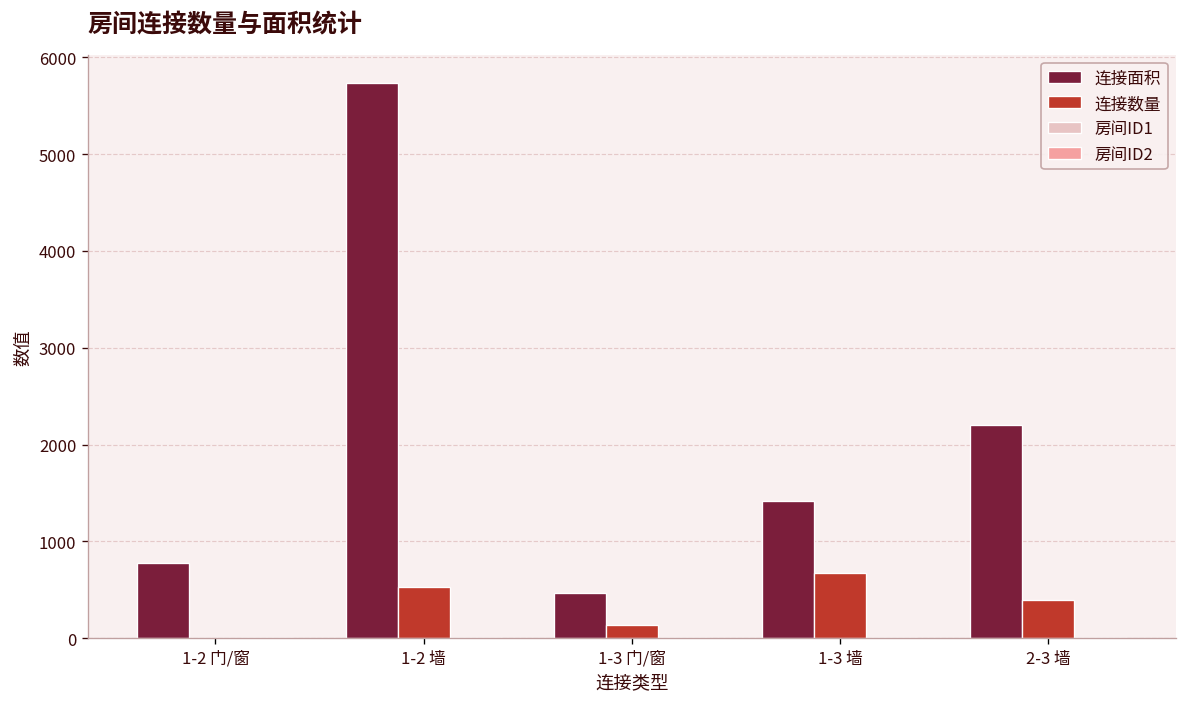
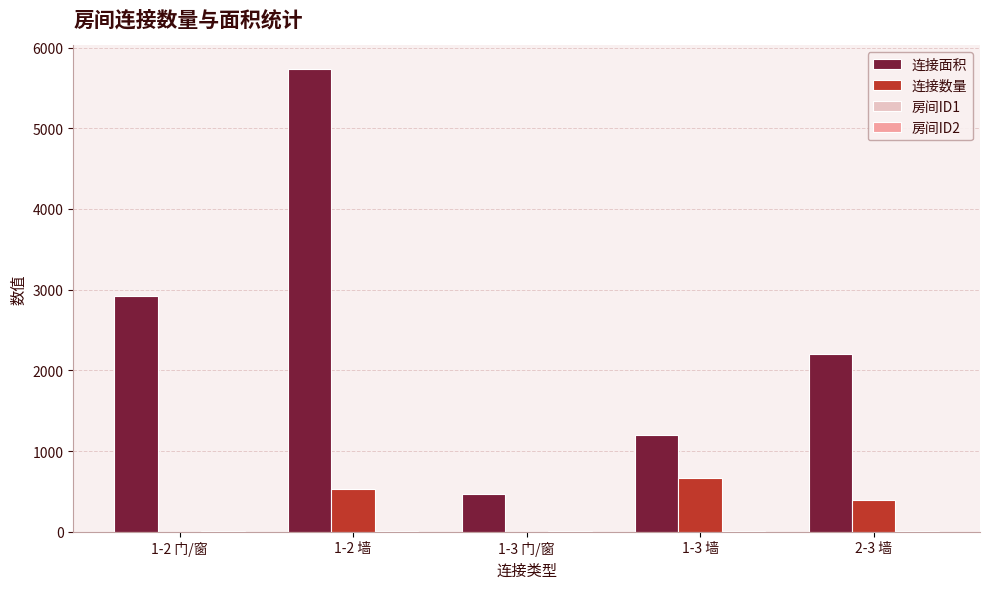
  {
    "连接面积": {
-     "1-2 门/窗": 800,
+     "1-2 门/窗": 2900,
      "1-2 墙": 5700,
      "1-3 门/窗": 500,
-     "1-3 墙": 1400,
+     "1-3 墙": 1200,
      "2-3 墙": 2200
    },
    "连接数量": {
      "1-2 墙": 500,
-     "1-3 门/窗": 100,
+     "1-3 门/窗": 0,
      "1-3 墙": 700,
      "2-3 墙": 400
    }
  }
